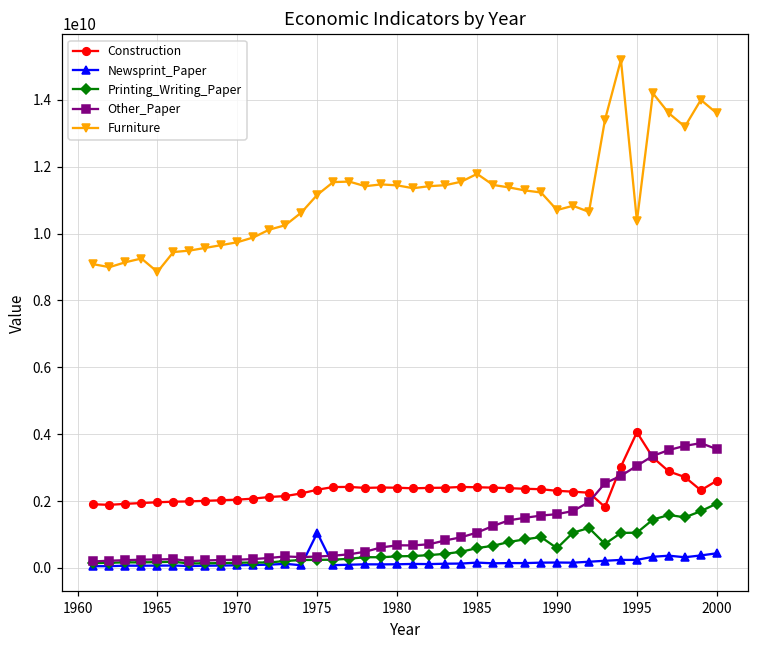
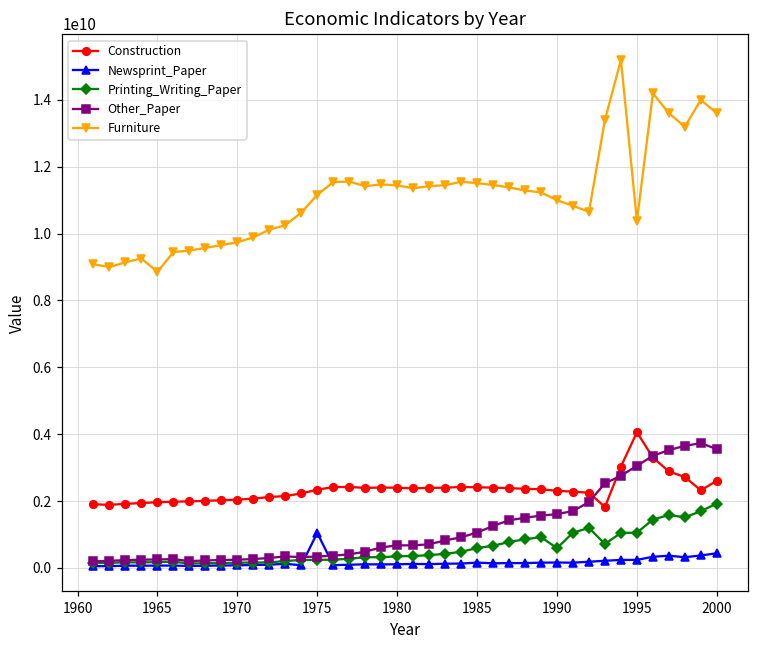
  {
    "Construction": {
      "1965": 2000000000,
      "1970": 2000000000,
      "1975": 2300000000,
      "1980": 2400000000,
      "1985": 2400000000,
      "1990": 2300000000,
      "1995": 4100000000,
      "2000": 2600000000
    },
    "Newsprint_Paper": {
      "1965": 100000000,
      "1975": 1000000000,
      "1980": 100000000,
      "1985": 200000000,
      "1990": 200000000,
      "1995": 200000000,
      "2000": 400000000
    },
    "Printing_Writing_Paper": {
      "1975": 200000000,
      "1980": 300000000,
      "1985": 600000000,
      "1990": 600000000,
      "1995": 1100000000,
      "2000": 1900000000
    },
    "Other_Paper": {
      "1970": 200000000,
      "1975": 300000000,
      "1980": 700000000,
      "1985": 1100000000,
      "1990": 1600000000,
      "1995": 3100000000,
      "2000": 3600000000
    },
    "Furniture": {
      "1965": 8900000000,
      "1970": 9700000000,
      "1975": 11200000000,
      "1980": 11400000000,
-     "1985": 11800000000,
-     "1990": 10700000000,
+     "1985": 11500000000,
+     "1990": 11000000000,
      "1995": 10400000000,
      "2000": 13600000000
    }
  }
